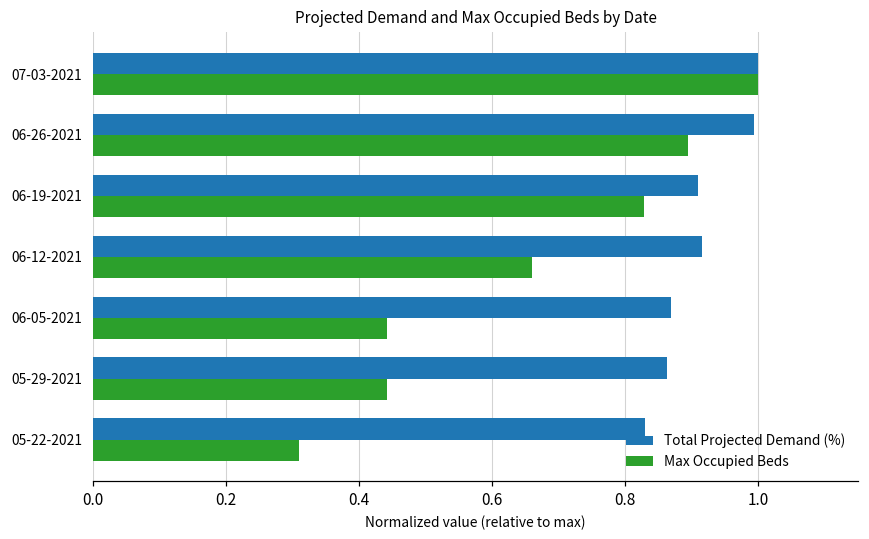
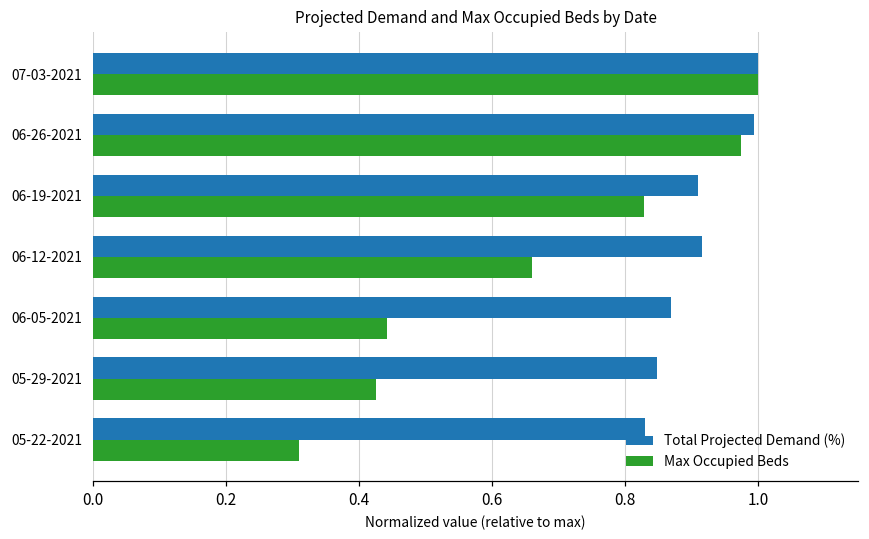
  {
    "Total Projected Demand (%)": {
      "07-03-2021": 1.00,
      "06-26-2021": 0.99,
      "06-19-2021": 0.91,
      "06-12-2021": 0.92,
      "06-05-2021": 0.87,
-     "05-29-2021": 0.86,
+     "05-29-2021": 0.85,
      "05-22-2021": 0.83
    },
    "Max Occupied Beds": {
      "07-03-2021": 1.00,
-     "06-26-2021": 0.89,
+     "06-26-2021": 0.97,
      "06-19-2021": 0.83,
      "06-12-2021": 0.66,
      "06-05-2021": 0.44,
-     "05-29-2021": 0.44,
+     "05-29-2021": 0.43,
      "05-22-2021": 0.31
    }
  }
